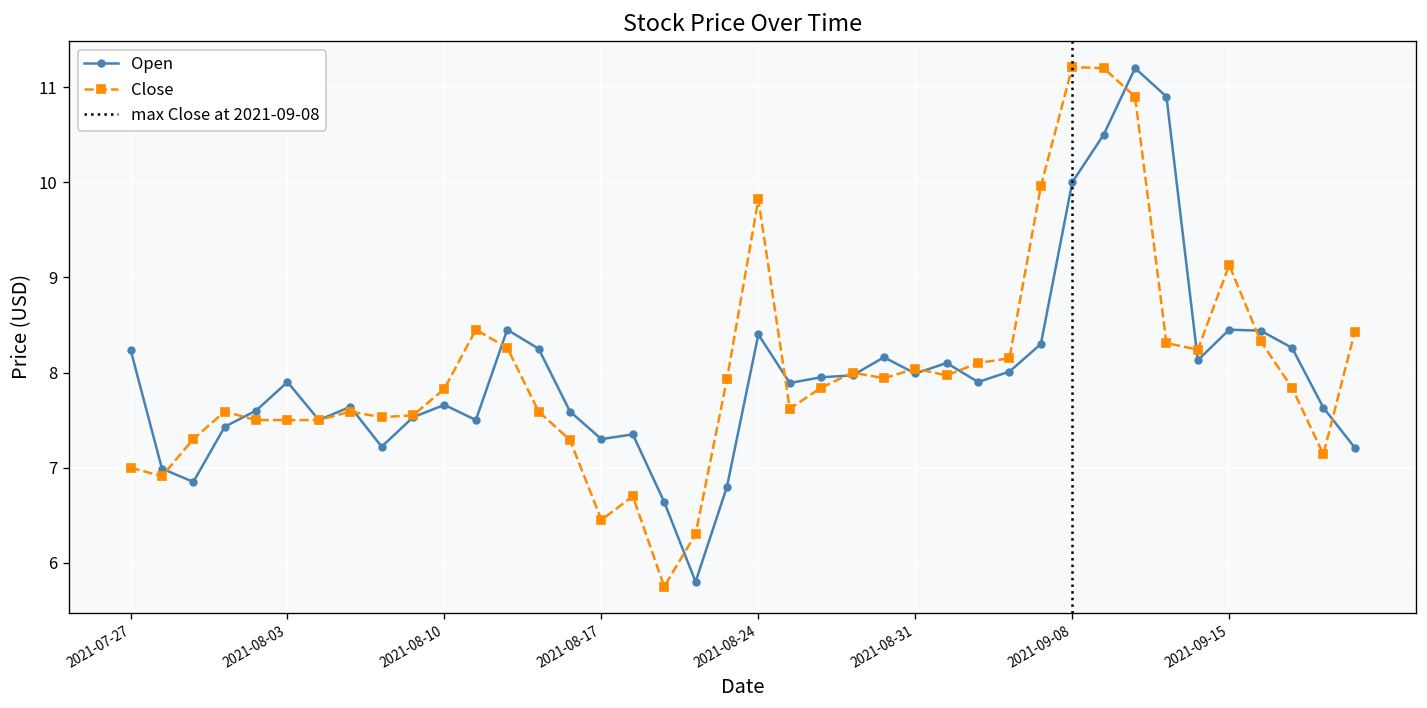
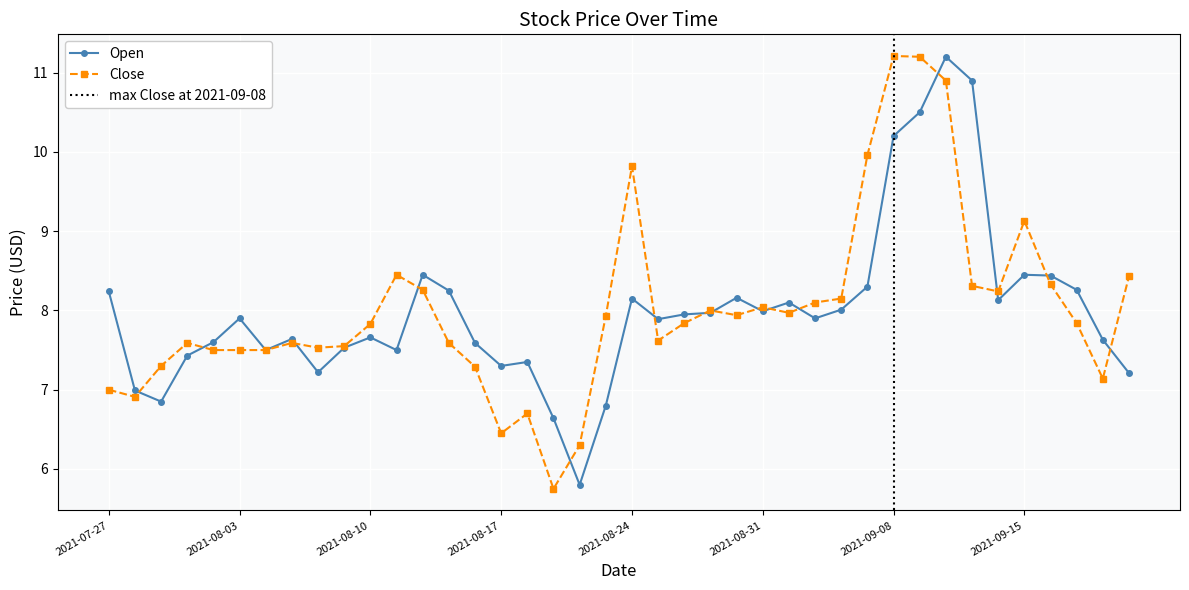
  {
    "Open": {
      "2021-07-27": 8.2,
      "2021-08-03": 7.9,
      "2021-08-10": 7.7,
      "2021-08-17": 7.3,
-     "2021-08-24": 8.4,
+     "2021-08-24": 8.2,
      "2021-08-31": 8.0,
-     "2021-09-08": 10.0,
+     "2021-09-08": 10.2,
      "2021-09-15": 8.5
    },
    "Close": {
      "2021-07-27": 7.0,
      "2021-08-03": 7.5,
      "2021-08-10": 7.8,
      "2021-08-17": 6.5,
      "2021-08-24": 9.8,
      "2021-08-31": 8.0,
      "2021-09-08": 11.2,
      "2021-09-15": 9.1
    }
  }
